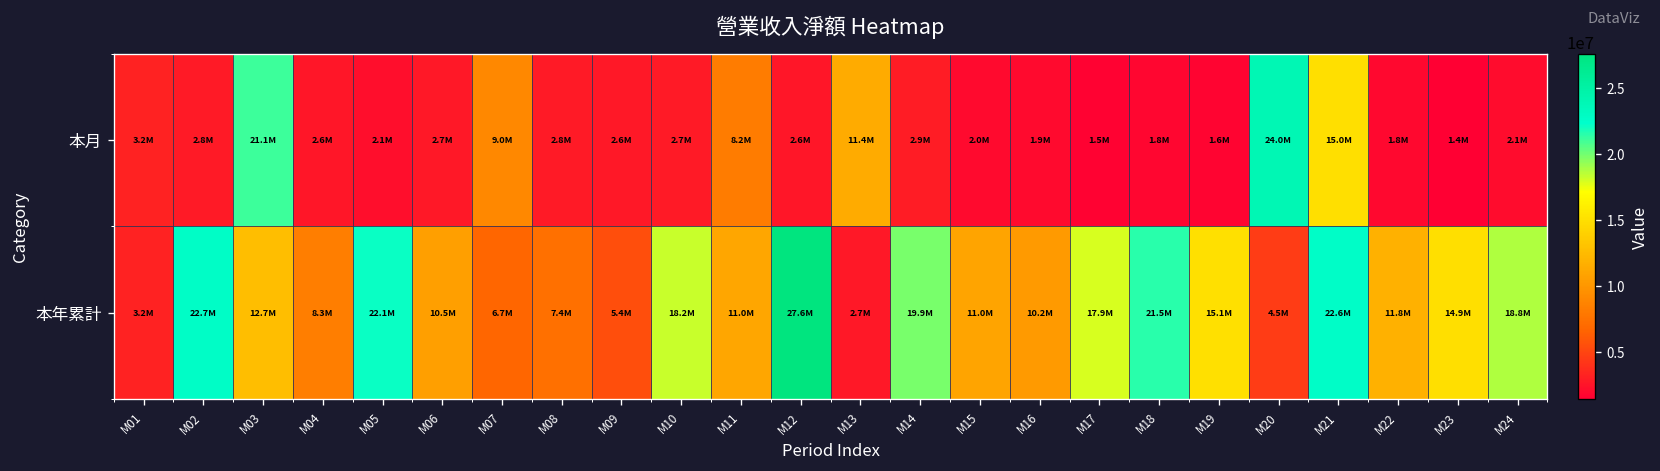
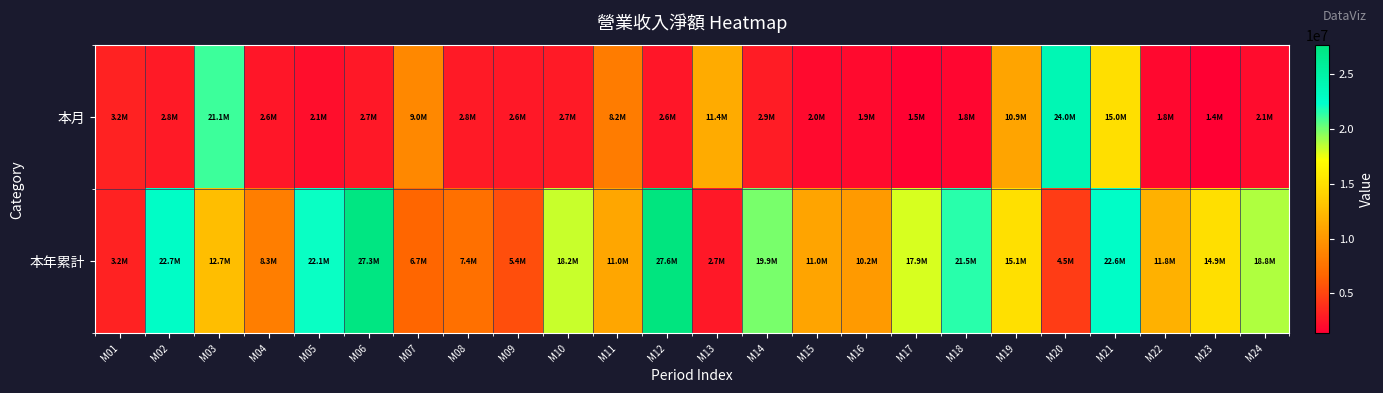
  {
    "本月": {
      "M01": "3.2M",
      "M02": "2.8M",
      "M03": "21.1M",
      "M04": "2.6M",
      "M05": "2.1M",
      "M06": "2.7M",
      "M07": "9.0M",
      "M08": "2.8M",
      "M09": "2.6M",
      "M10": "2.7M",
      "M11": "8.2M",
      "M12": "2.6M",
      "M13": "11.4M",
      "M14": "2.9M",
      "M15": "2.0M",
      "M16": "1.9M",
      "M17": "1.5M",
      "M18": "1.8M",
-     "M19": "1.6M",
+     "M19": "10.9M",
      "M20": "24.0M",
      "M21": "15.0M",
      "M22": "1.8M",
      "M23": "1.4M",
      "M24": "2.1M"
    },
    "本年累計": {
      "M01": "3.2M",
      "M02": "22.7M",
      "M03": "12.7M",
      "M04": "8.3M",
      "M05": "22.1M",
-     "M06": "10.5M",
+     "M06": "27.3M",
      "M07": "6.7M",
      "M08": "7.4M",
      "M09": "5.4M",
      "M10": "18.2M",
      "M11": "11.0M",
      "M12": "27.6M",
      "M13": "2.7M",
      "M14": "19.9M",
      "M15": "11.0M",
      "M16": "10.2M",
      "M17": "17.9M",
      "M18": "21.5M",
      "M19": "15.1M",
      "M20": "4.5M",
      "M21": "22.6M",
      "M22": "11.8M",
      "M23": "14.9M",
      "M24": "18.8M"
    }
  }
